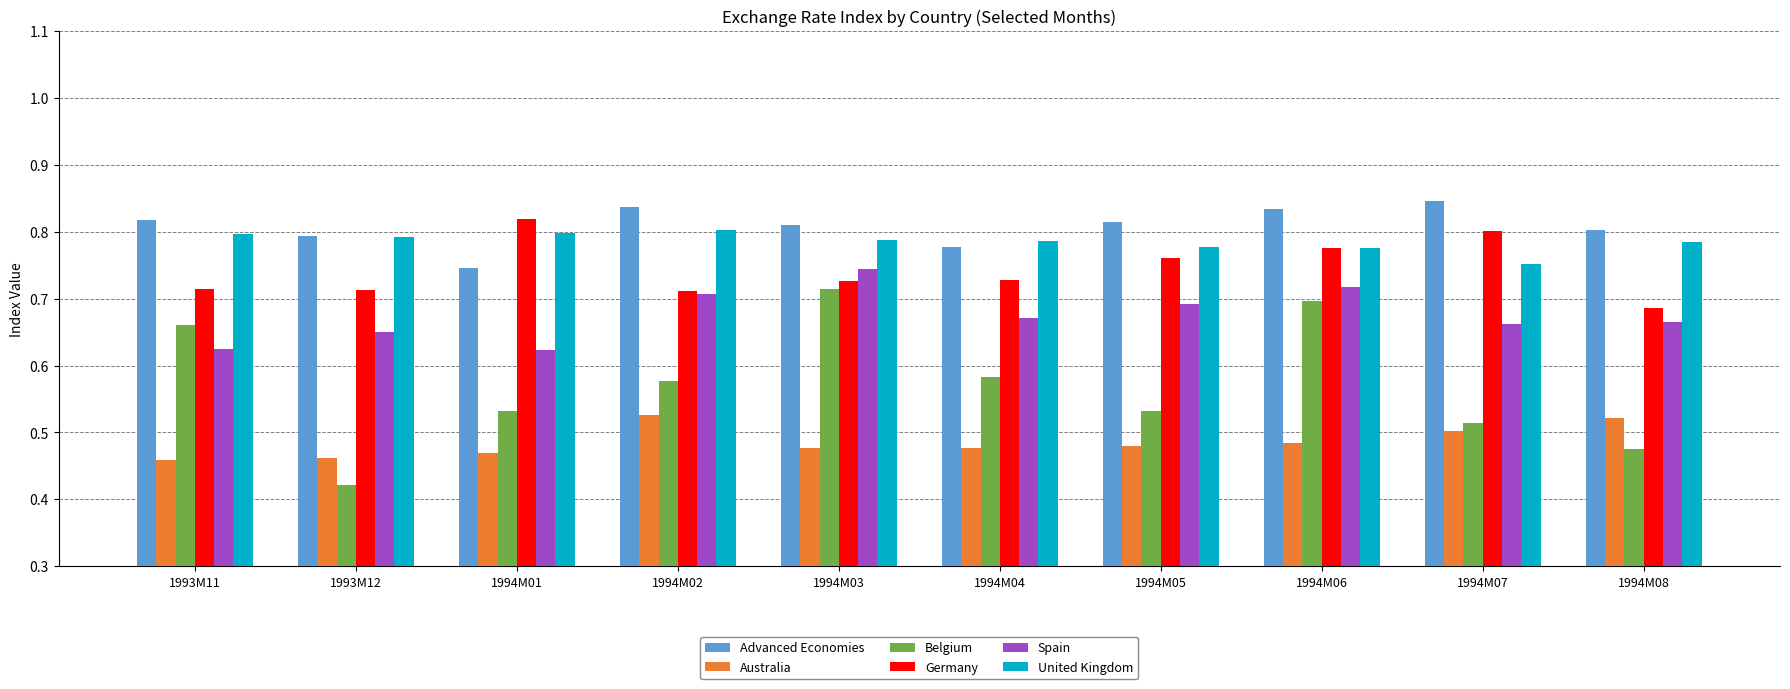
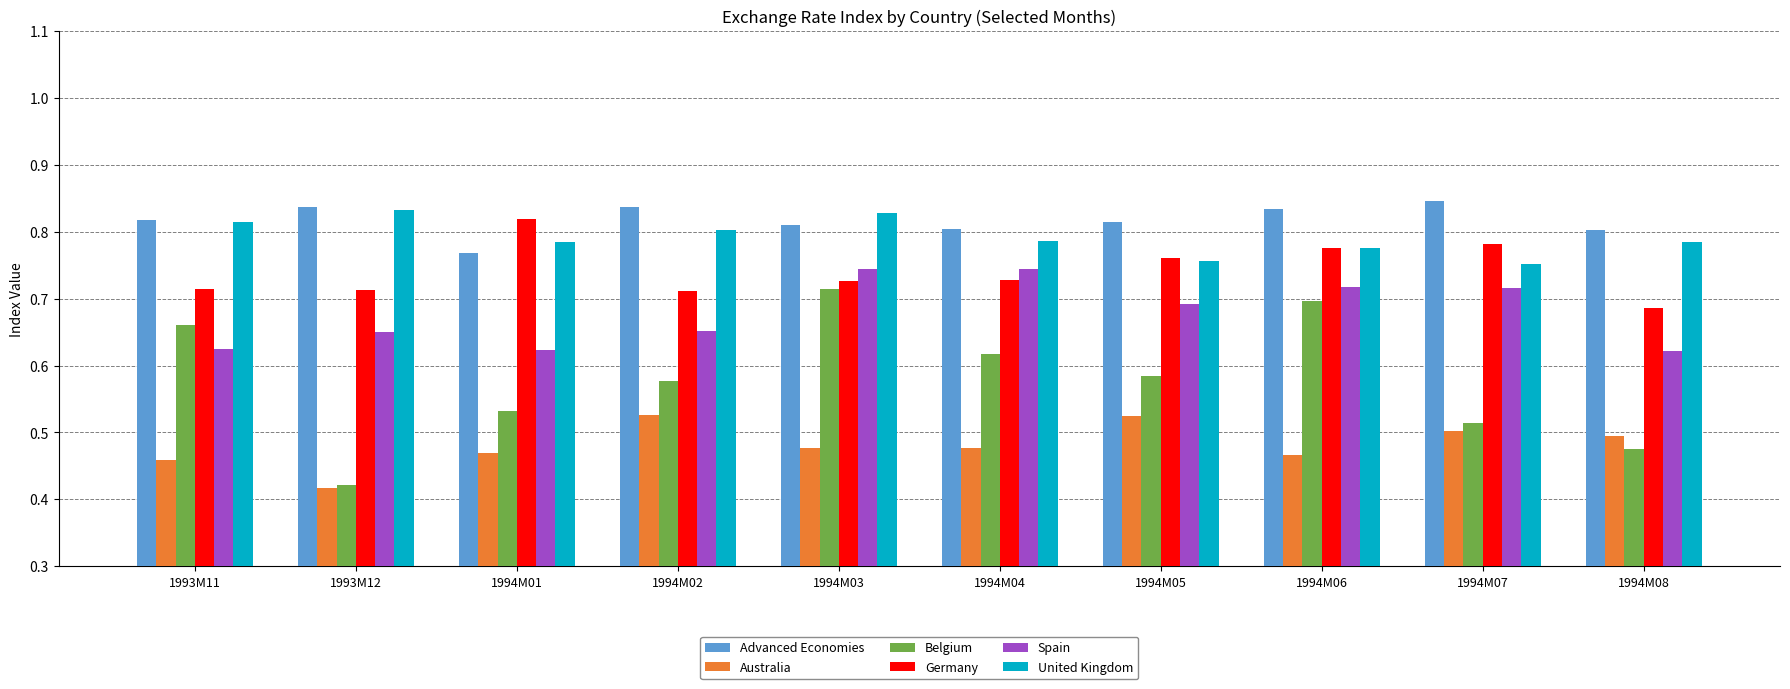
  {
    "Advanced Economies": {
      "1993M11": 0.82,
-     "1993M12": 0.79,
-     "1994M01": 0.75,
+     "1993M12": 0.84,
+     "1994M01": 0.77,
      "1994M02": 0.84,
      "1994M03": 0.81,
-     "1994M04": 0.78,
+     "1994M04": 0.80,
      "1994M05": 0.81,
      "1994M06": 0.83,
      "1994M07": 0.85,
      "1994M08": 0.80
    },
    "Australia": {
      "1993M11": 0.46,
-     "1993M12": 0.46,
+     "1993M12": 0.42,
      "1994M01": 0.47,
      "1994M02": 0.53,
      "1994M03": 0.48,
      "1994M04": 0.48,
-     "1994M05": 0.48,
-     "1994M06": 0.48,
+     "1994M05": 0.53,
+     "1994M06": 0.47,
      "1994M07": 0.50,
-     "1994M08": 0.52
+     "1994M08": 0.49
    },
    "Belgium": {
      "1993M11": 0.66,
      "1993M12": 0.42,
      "1994M01": 0.53,
      "1994M02": 0.58,
      "1994M03": 0.71,
-     "1994M04": 0.58,
-     "1994M05": 0.53,
+     "1994M04": 0.62,
+     "1994M05": 0.59,
      "1994M06": 0.70,
      "1994M07": 0.51,
      "1994M08": 0.48
    },
    "Germany": {
      "1993M11": 0.71,
      "1993M12": 0.71,
      "1994M01": 0.82,
      "1994M02": 0.71,
      "1994M03": 0.73,
      "1994M04": 0.73,
      "1994M05": 0.76,
      "1994M06": 0.78,
-     "1994M07": 0.80,
+     "1994M07": 0.78,
      "1994M08": 0.69
    },
    "Spain": {
      "1993M11": 0.63,
      "1993M12": 0.65,
      "1994M01": 0.62,
-     "1994M02": 0.71,
+     "1994M02": 0.65,
      "1994M03": 0.74,
-     "1994M04": 0.67,
+     "1994M04": 0.74,
      "1994M05": 0.69,
      "1994M06": 0.72,
-     "1994M07": 0.66,
-     "1994M08": 0.67
+     "1994M07": 0.72,
+     "1994M08": 0.62
    },
    "United Kingdom": {
-     "1993M11": 0.80,
-     "1993M12": 0.79,
-     "1994M01": 0.80,
+     "1993M11": 0.81,
+     "1993M12": 0.83,
+     "1994M01": 0.79,
      "1994M02": 0.80,
-     "1994M03": 0.79,
+     "1994M03": 0.83,
      "1994M04": 0.79,
-     "1994M05": 0.78,
+     "1994M05": 0.76,
      "1994M06": 0.78,
      "1994M07": 0.75,
      "1994M08": 0.79
    }
  }
